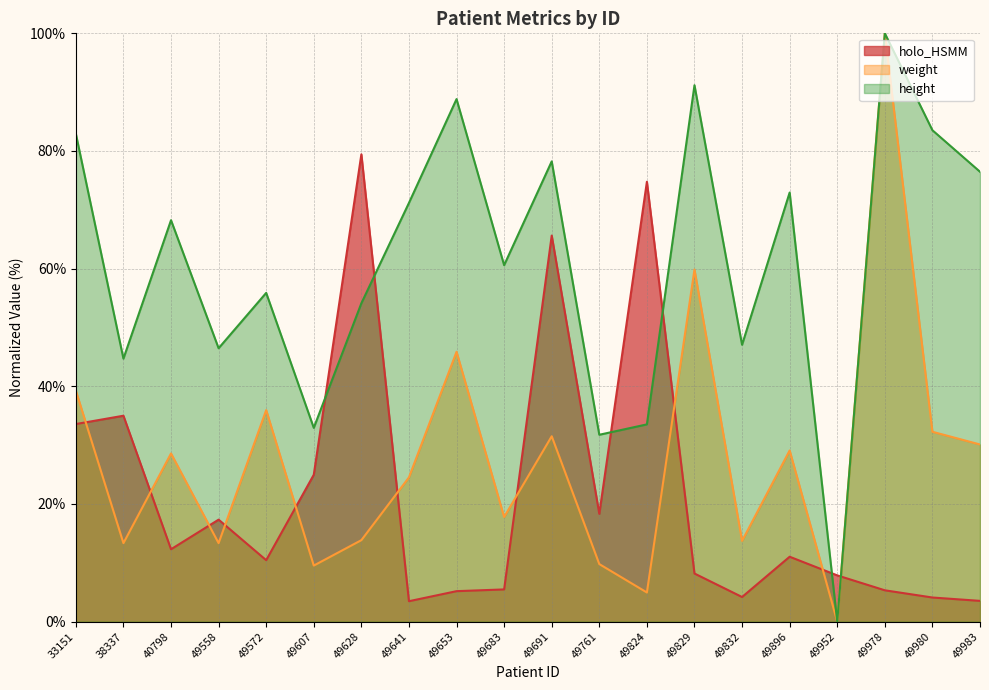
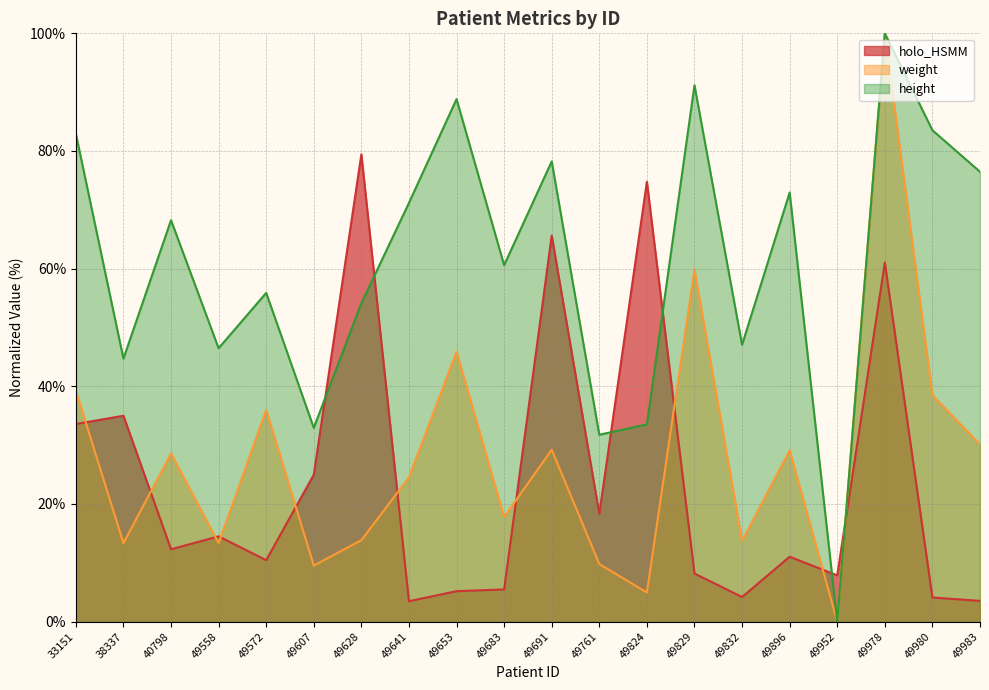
  {
    "holo_HSMM": {
      "33151": "34%",
      "38337": "35%",
      "40798": "12%",
-     "49558": "17%",
+     "49558": "15%",
      "49572": "10%",
      "49607": "25%",
      "49628": "79%",
      "49641": "3%",
      "49653": "5%",
      "49683": "5%",
      "49691": "66%",
      "49761": "18%",
      "49824": "75%",
      "49829": "8%",
      "49832": "4%",
      "49896": "11%",
      "49952": "8%",
-     "49978": "5%",
+     "49978": "61%",
      "49980": "4%",
      "49983": "4%"
    },
    "weight": {
      "33151": "39%",
      "38337": "13%",
      "40798": "29%",
      "49558": "13%",
      "49572": "36%",
      "49607": "10%",
      "49628": "14%",
      "49641": "25%",
      "49653": "46%",
      "49683": "18%",
-     "49691": "32%",
+     "49691": "29%",
      "49761": "10%",
      "49824": "5%",
      "49829": "60%",
      "49832": "14%",
      "49896": "29%",
-     "49980": "32%",
+     "49980": "39%",
      "49983": "30%"
    },
    "height": {
      "33151": "83%",
      "38337": "45%",
      "40798": "68%",
      "49558": "46%",
      "49572": "56%",
      "49607": "33%",
      "49628": "54%",
      "49641": "71%",
      "49653": "89%",
      "49683": "61%",
      "49691": "78%",
      "49761": "32%",
      "49824": "34%",
      "49829": "91%",
      "49832": "47%",
      "49896": "73%",
      "49980": "84%",
      "49983": "76%"
    }
  }
